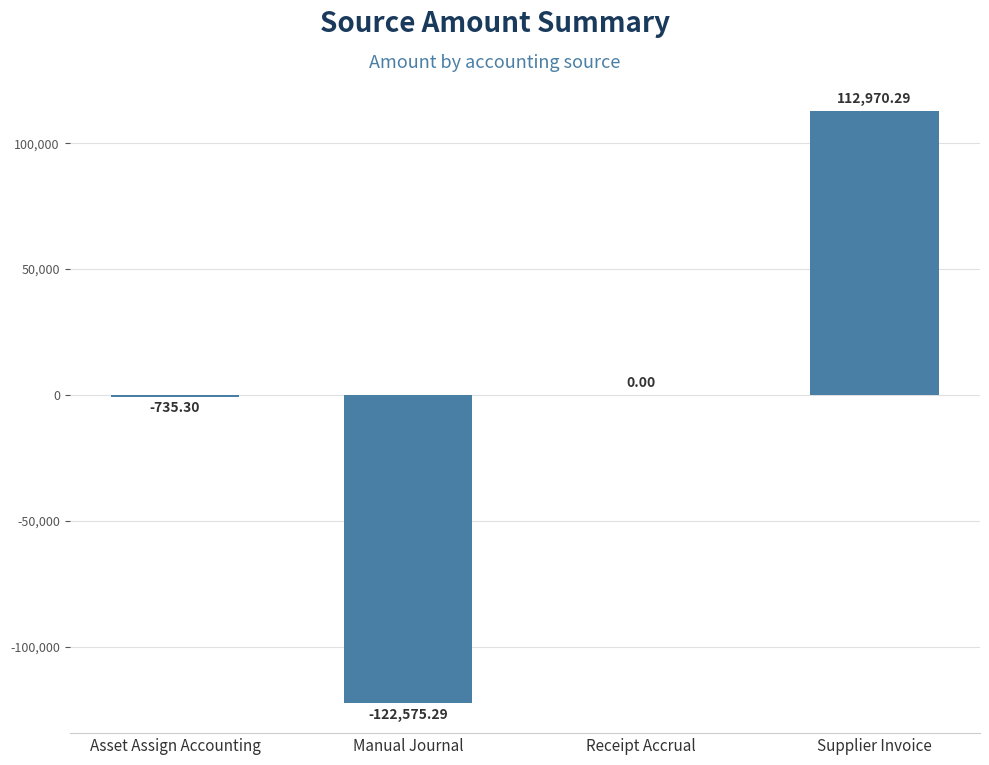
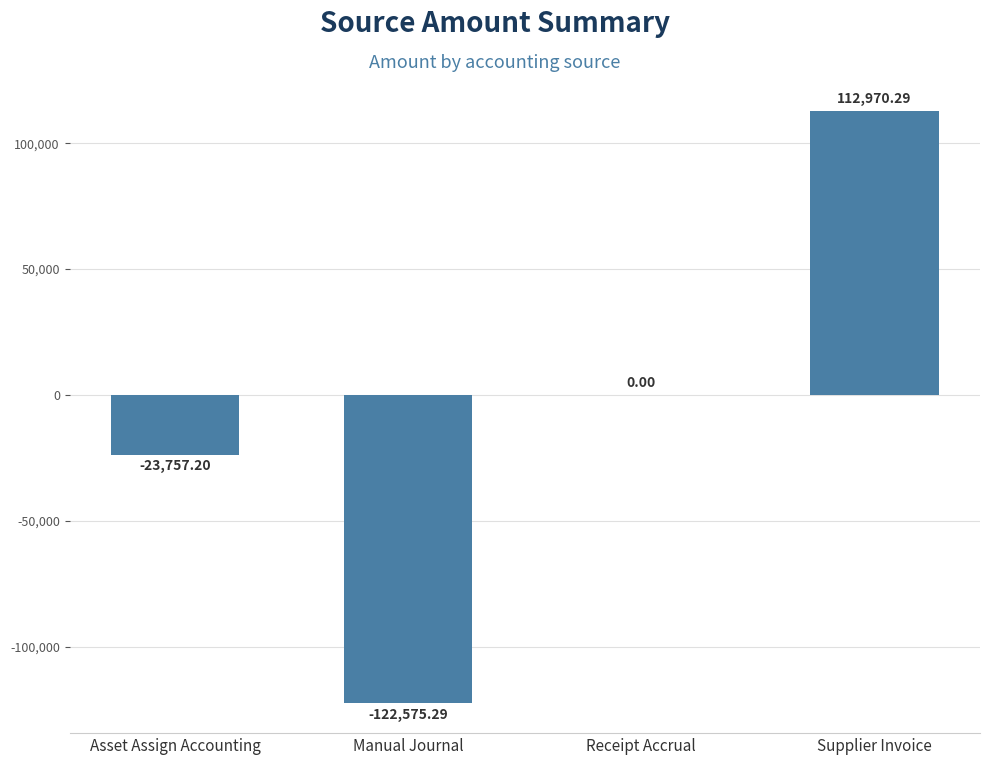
  {
-   "Asset Assign Accounting": "-735.30",
+   "Asset Assign Accounting": "-23,757.20",
    "Manual Journal": "-122,575.29",
    "Receipt Accrual": "0.00",
    "Supplier Invoice": "112,970.29"
  }
